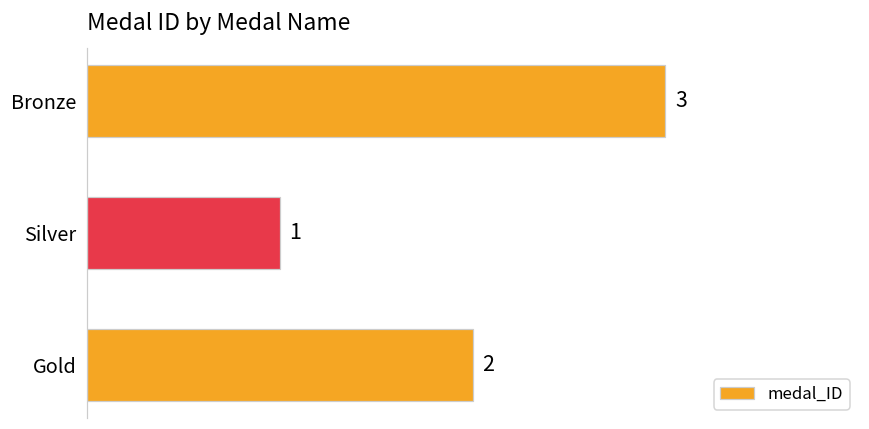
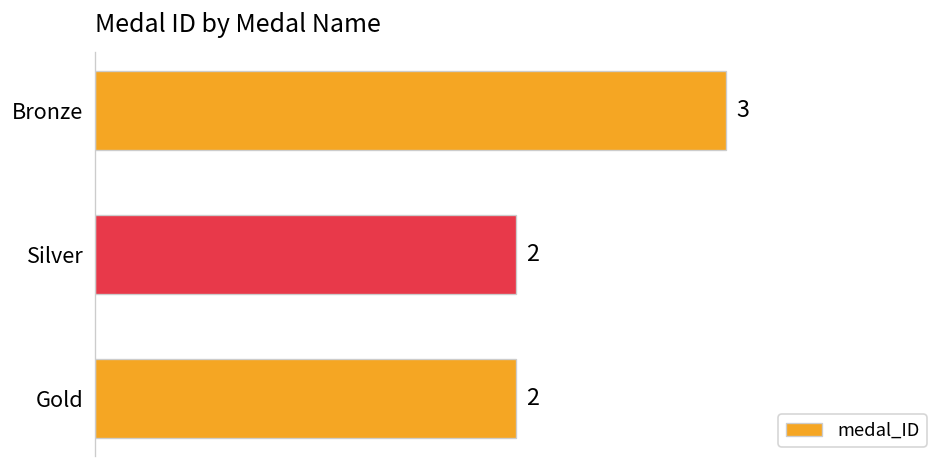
  {
    "Bronze": 3,
-   "Silver": 1,
+   "Silver": 2,
    "Gold": 2
  }
